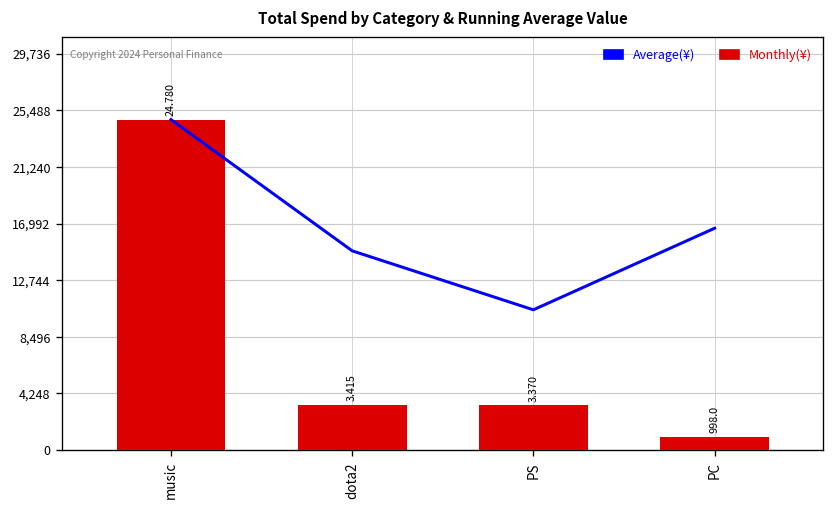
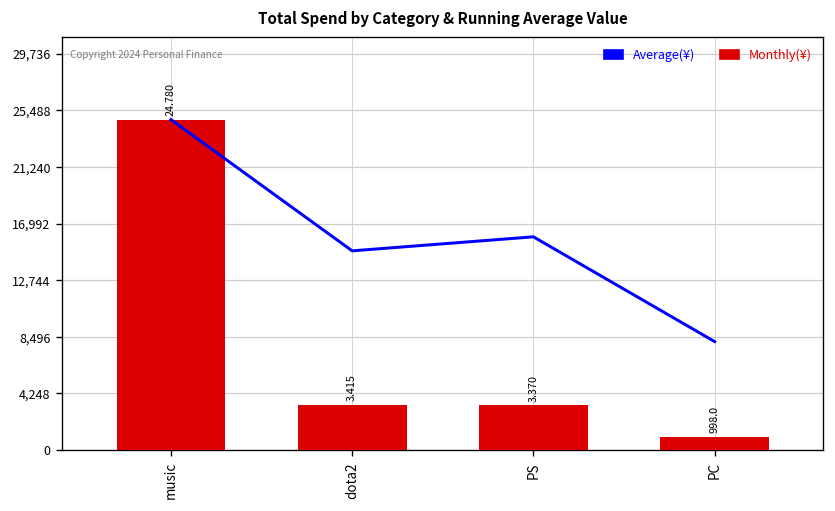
  {
    "Average(¥)": {
      "dota2": "14,900",
-     "PS": "10,500",
-     "PC": "16,600"
+     "PS": "16,000",
+     "PC": "8,100"
    }
  }
